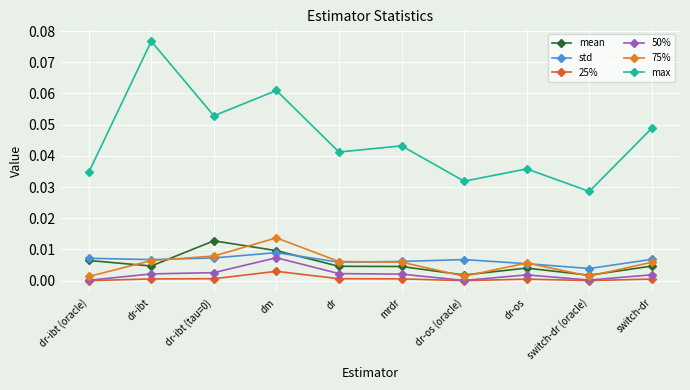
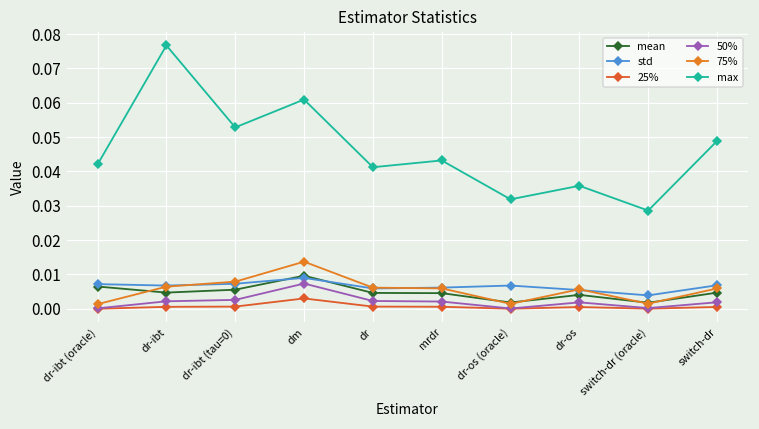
  {
    "mean": {
      "dr-ibt": 0.005,
-     "dr-ibt (tau=0)": 0.013,
+     "dr-ibt (tau=0)": 0.006,
      "dr": 0.005,
      "mrdr": 0.005,
      "dr-os": 0.004,
      "switch-dr": 0.005
    },
    "std": {
      "dr-os (oracle)": 0.007,
      "switch-dr (oracle)": 0.004,
      "switch-dr": 0.007
    },
    "50%": {
      "dr-ibt": 0.002,
      "dr-ibt (tau=0)": 0.003,
      "dm": 0.007,
      "dr": 0.002,
      "mrdr": 0.002,
      "dr-os": 0.002,
      "switch-dr": 0.002
    },
    "max": {
-     "dr-ibt (oracle)": 0.035,
+     "dr-ibt (oracle)": 0.042,
      "dr-ibt": 0.077,
      "dr-ibt (tau=0)": 0.053,
      "dm": 0.061,
      "dr": 0.041,
      "mrdr": 0.043,
      "dr-os (oracle)": 0.032,
      "dr-os": 0.036,
      "switch-dr (oracle)": 0.029,
      "switch-dr": 0.049
    }
  }
